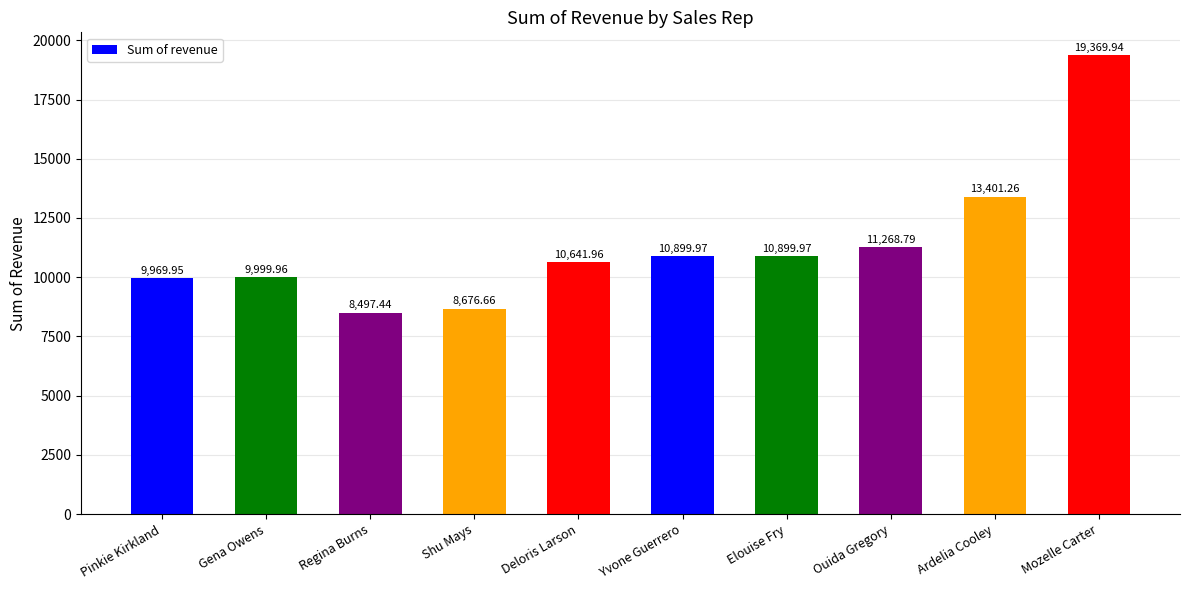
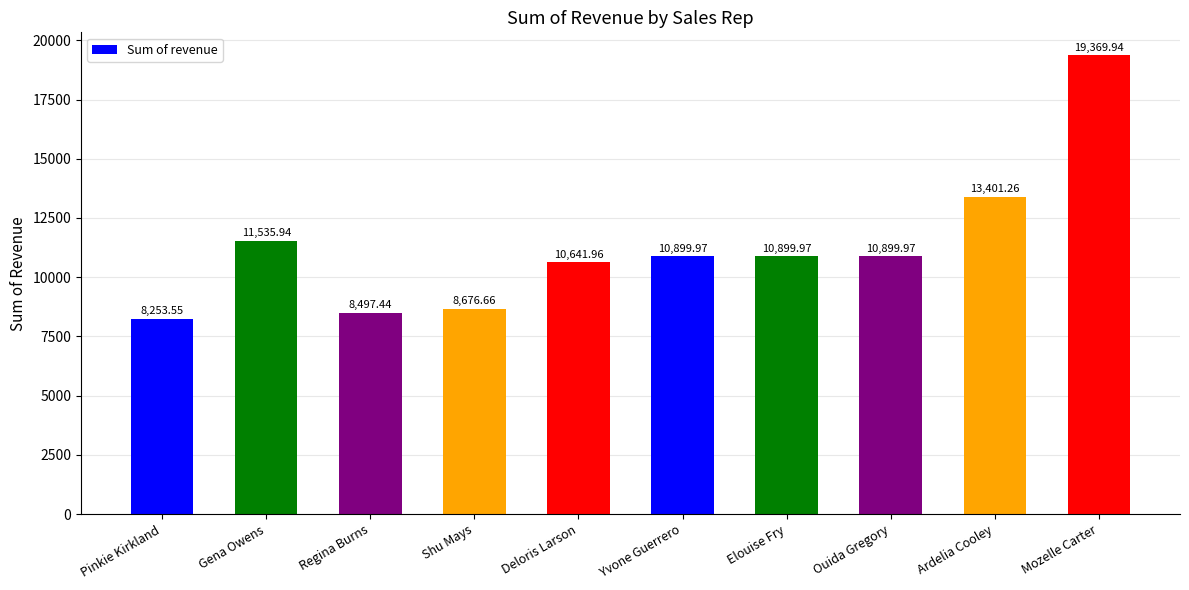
  {
-   "Pinkie Kirkland": "9,969.95",
-   "Gena Owens": "9,999.96",
+   "Pinkie Kirkland": "8,253.55",
+   "Gena Owens": "11,535.94",
    "Regina Burns": "8,497.44",
    "Shu Mays": "8,676.66",
    "Deloris Larson": "10,641.96",
    "Yvone Guerrero": "10,899.97",
    "Elouise Fry": "10,899.97",
-   "Ouida Gregory": "11,268.79",
+   "Ouida Gregory": "10,899.97",
    "Ardelia Cooley": "13,401.26",
    "Mozelle Carter": "19,369.94"
  }
